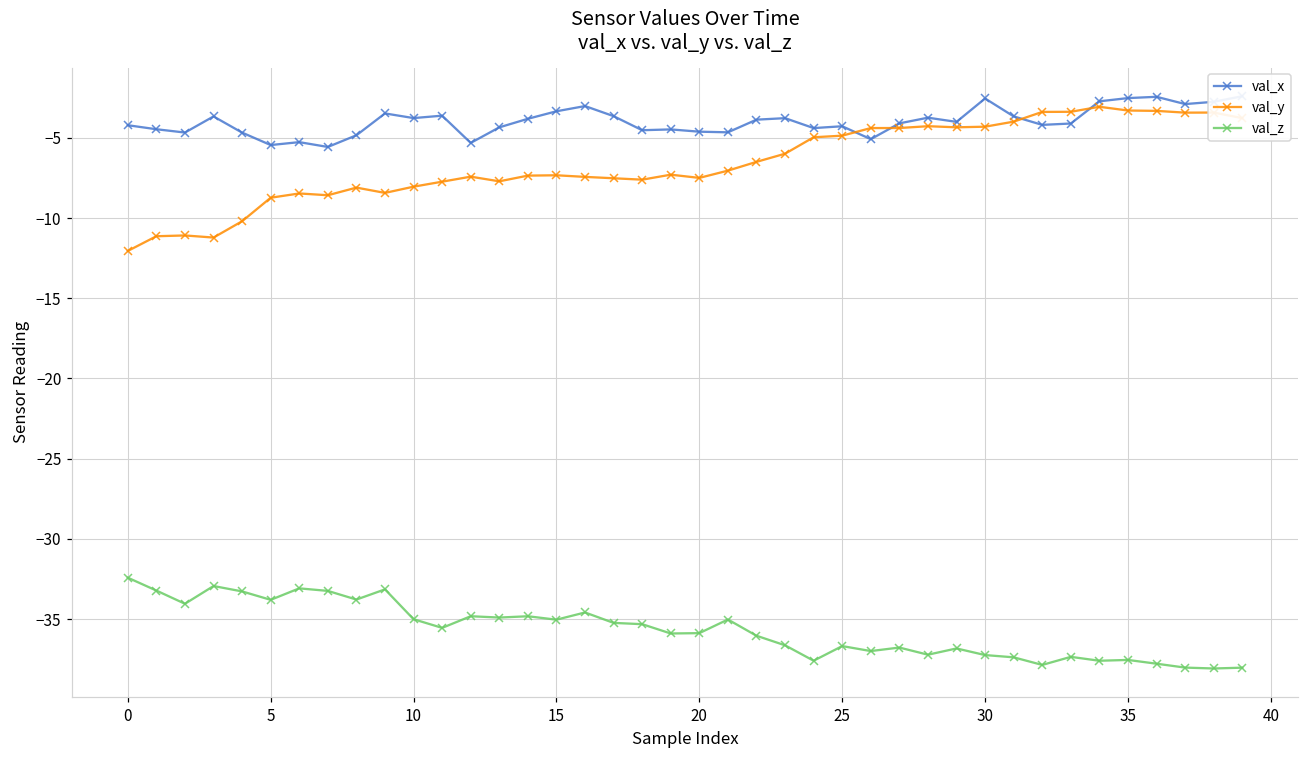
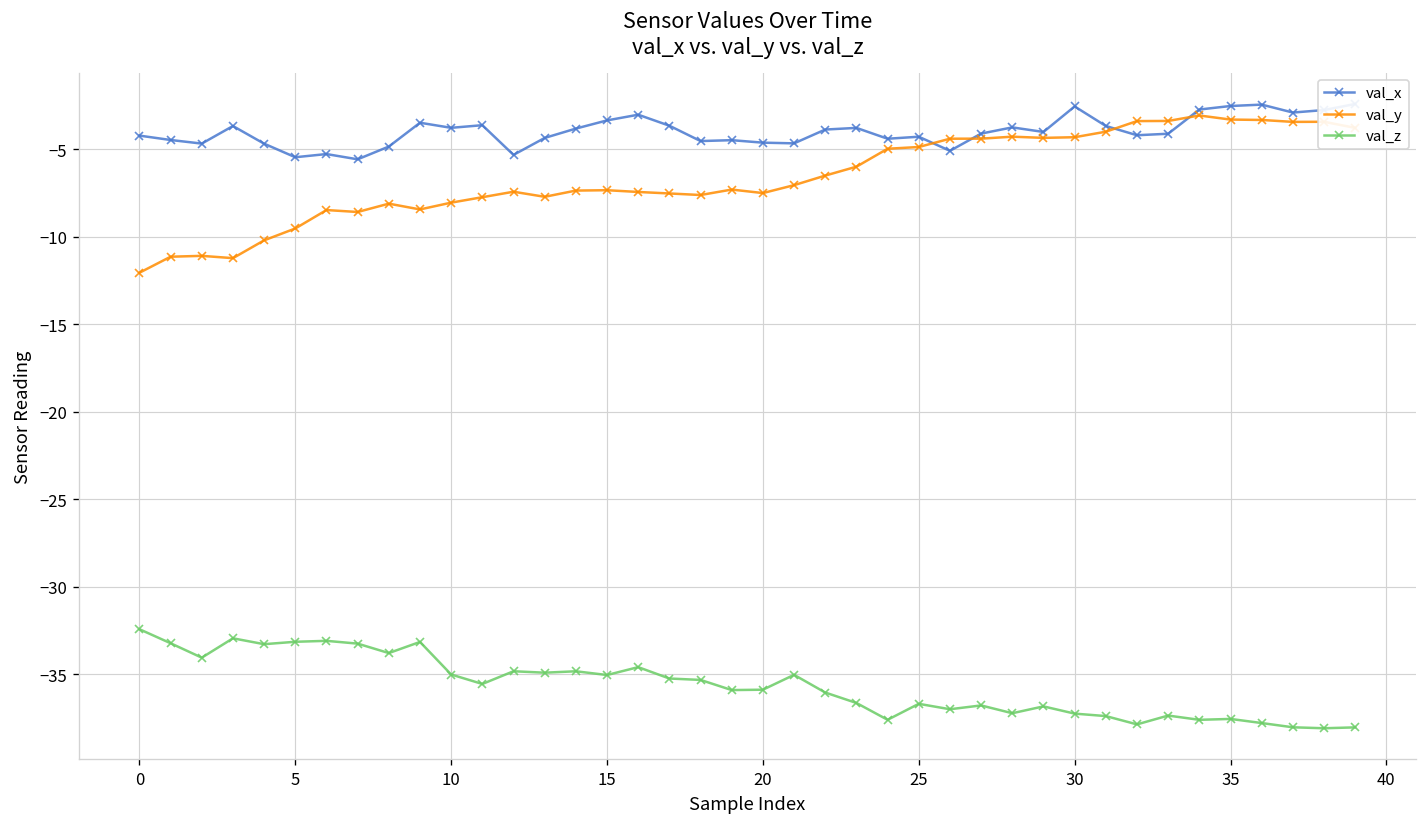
  {
    "val_x": {
      "0": -4.2,
      "5": -5.4,
      "10": -3.8,
      "15": -3.3,
      "20": -4.6,
      "25": -4.3,
      "30": -2.5,
      "35": -2.5
    },
    "val_y": {
      "0": -12.1,
-     "5": -8.7,
+     "5": -9.5,
      "10": -8.0,
      "15": -7.3,
      "20": -7.5,
      "25": -4.9,
      "30": -4.3,
      "35": -3.3
    },
    "val_z": {
      "0": -32.4,
-     "5": -33.8,
+     "5": -33.1,
      "10": -35.0,
      "15": -35.0,
      "20": -35.9,
      "25": -36.7,
      "30": -37.2,
      "35": -37.6
    }
  }
